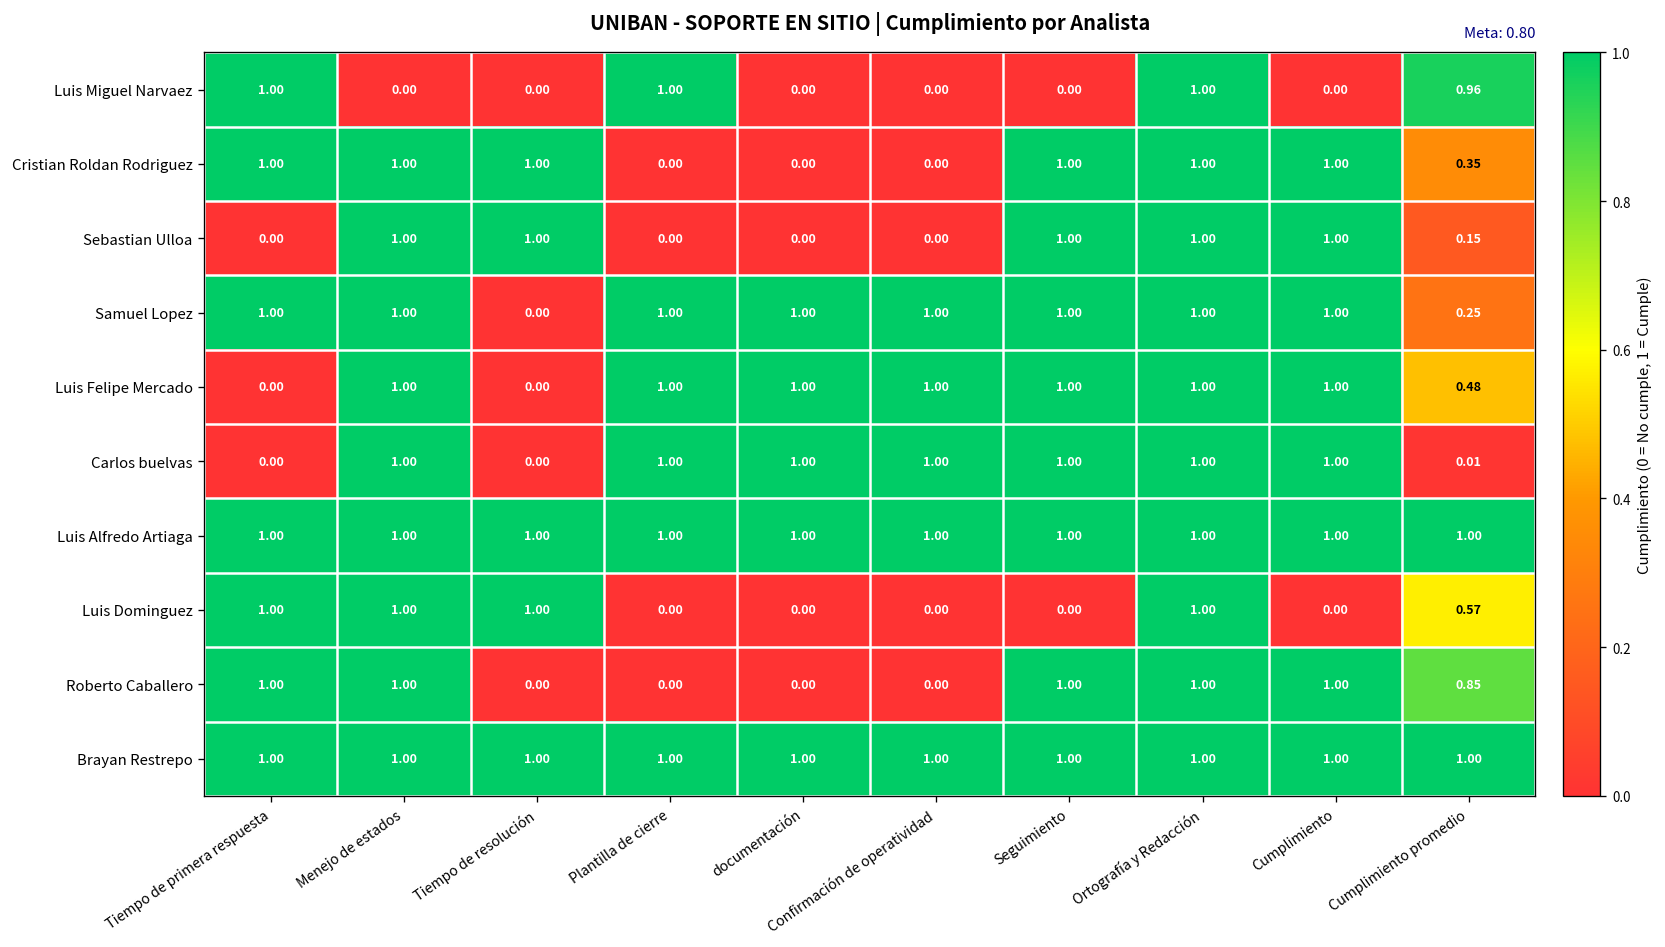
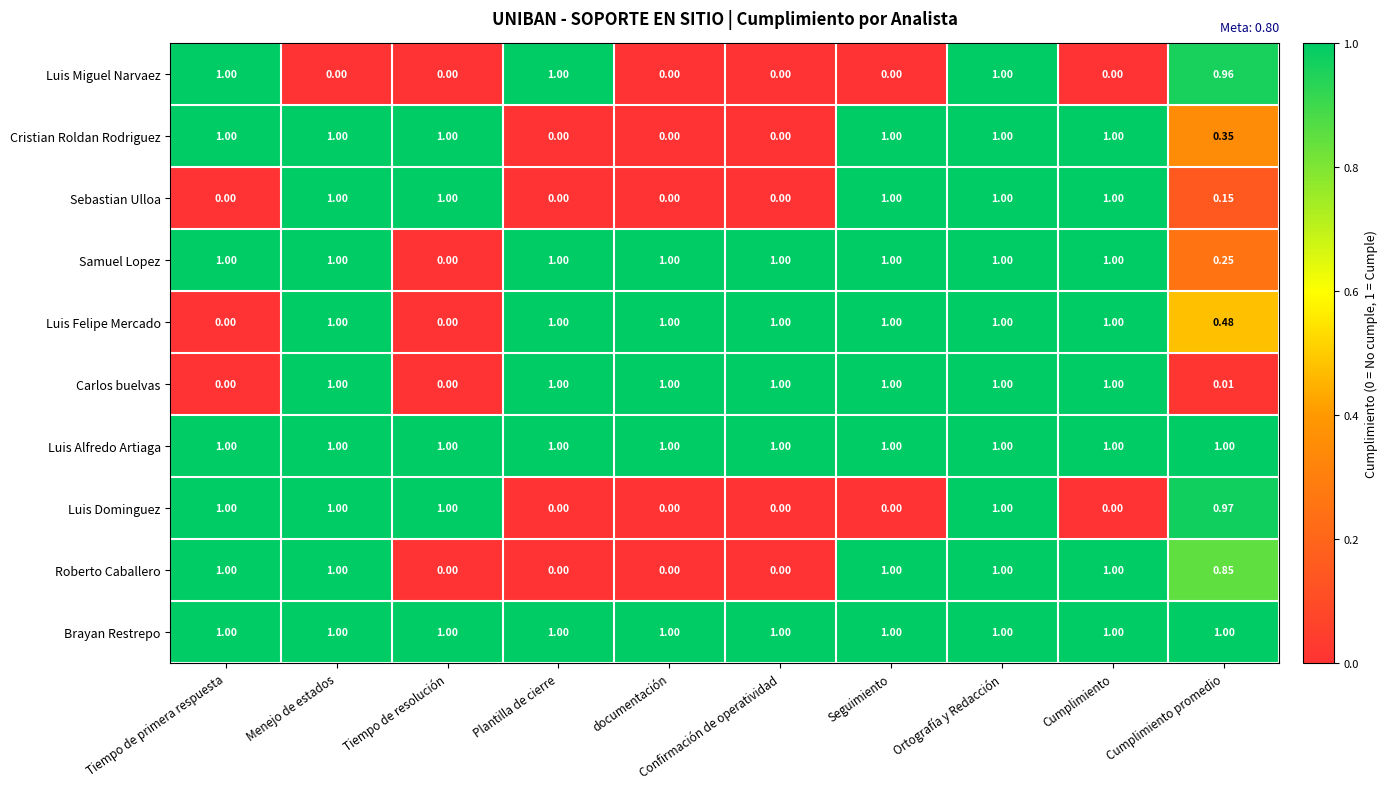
  {
    "Luis Miguel Narvaez": {
      "Tiempo de primera respuesta": 1.00,
      "Menejo de estados": 0.00,
      "Tiempo de resolución": 0.00,
      "Plantilla de cierre": 1.00,
      "documentación": 0.00,
      "Confirmación de operatividad": 0.00,
      "Seguimiento": 0.00,
      "Ortografía y Redacción": 1.00,
      "Cumplimiento": 0.00,
      "Cumplimiento promedio": 0.96
    },
    "Cristian Roldan Rodriguez": {
      "Tiempo de primera respuesta": 1.00,
      "Menejo de estados": 1.00,
      "Tiempo de resolución": 1.00,
      "Plantilla de cierre": 0.00,
      "documentación": 0.00,
      "Confirmación de operatividad": 0.00,
      "Seguimiento": 1.00,
      "Ortografía y Redacción": 1.00,
      "Cumplimiento": 1.00,
      "Cumplimiento promedio": 0.35
    },
    "Sebastian Ulloa": {
      "Tiempo de primera respuesta": 0.00,
      "Menejo de estados": 1.00,
      "Tiempo de resolución": 1.00,
      "Plantilla de cierre": 0.00,
      "documentación": 0.00,
      "Confirmación de operatividad": 0.00,
      "Seguimiento": 1.00,
      "Ortografía y Redacción": 1.00,
      "Cumplimiento": 1.00,
      "Cumplimiento promedio": 0.15
    },
    "Samuel Lopez": {
      "Tiempo de primera respuesta": 1.00,
      "Menejo de estados": 1.00,
      "Tiempo de resolución": 0.00,
      "Plantilla de cierre": 1.00,
      "documentación": 1.00,
      "Confirmación de operatividad": 1.00,
      "Seguimiento": 1.00,
      "Ortografía y Redacción": 1.00,
      "Cumplimiento": 1.00,
      "Cumplimiento promedio": 0.25
    },
    "Luis Felipe Mercado": {
      "Tiempo de primera respuesta": 0.00,
      "Menejo de estados": 1.00,
      "Tiempo de resolución": 0.00,
      "Plantilla de cierre": 1.00,
      "documentación": 1.00,
      "Confirmación de operatividad": 1.00,
      "Seguimiento": 1.00,
      "Ortografía y Redacción": 1.00,
      "Cumplimiento": 1.00,
      "Cumplimiento promedio": 0.48
    },
    "Carlos buelvas": {
      "Tiempo de primera respuesta": 0.00,
      "Menejo de estados": 1.00,
      "Tiempo de resolución": 0.00,
      "Plantilla de cierre": 1.00,
      "documentación": 1.00,
      "Confirmación de operatividad": 1.00,
      "Seguimiento": 1.00,
      "Ortografía y Redacción": 1.00,
      "Cumplimiento": 1.00,
      "Cumplimiento promedio": 0.01
    },
    "Luis Alfredo Artiaga": {
      "Tiempo de primera respuesta": 1.00,
      "Menejo de estados": 1.00,
      "Tiempo de resolución": 1.00,
      "Plantilla de cierre": 1.00,
      "documentación": 1.00,
      "Confirmación de operatividad": 1.00,
      "Seguimiento": 1.00,
      "Ortografía y Redacción": 1.00,
      "Cumplimiento": 1.00,
      "Cumplimiento promedio": 1.00
    },
    "Luis Dominguez": {
      "Tiempo de primera respuesta": 1.00,
      "Menejo de estados": 1.00,
      "Tiempo de resolución": 1.00,
      "Plantilla de cierre": 0.00,
      "documentación": 0.00,
      "Confirmación de operatividad": 0.00,
      "Seguimiento": 0.00,
      "Ortografía y Redacción": 1.00,
      "Cumplimiento": 0.00,
-     "Cumplimiento promedio": 0.57
+     "Cumplimiento promedio": 0.97
    },
    "Roberto Caballero": {
      "Tiempo de primera respuesta": 1.00,
      "Menejo de estados": 1.00,
      "Tiempo de resolución": 0.00,
      "Plantilla de cierre": 0.00,
      "documentación": 0.00,
      "Confirmación de operatividad": 0.00,
      "Seguimiento": 1.00,
      "Ortografía y Redacción": 1.00,
      "Cumplimiento": 1.00,
      "Cumplimiento promedio": 0.85
    },
    "Brayan Restrepo": {
      "Tiempo de primera respuesta": 1.00,
      "Menejo de estados": 1.00,
      "Tiempo de resolución": 1.00,
      "Plantilla de cierre": 1.00,
      "documentación": 1.00,
      "Confirmación de operatividad": 1.00,
      "Seguimiento": 1.00,
      "Ortografía y Redacción": 1.00,
      "Cumplimiento": 1.00,
      "Cumplimiento promedio": 1.00
    }
  }
